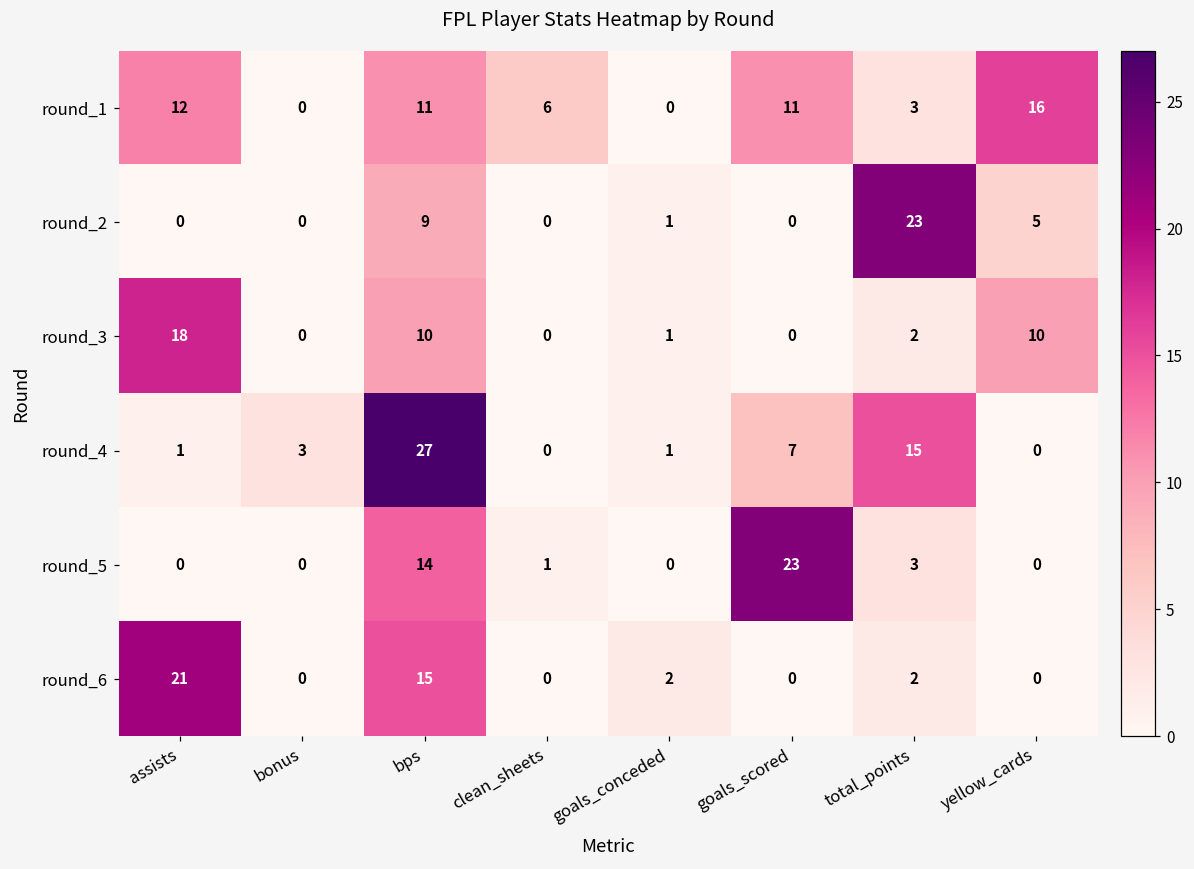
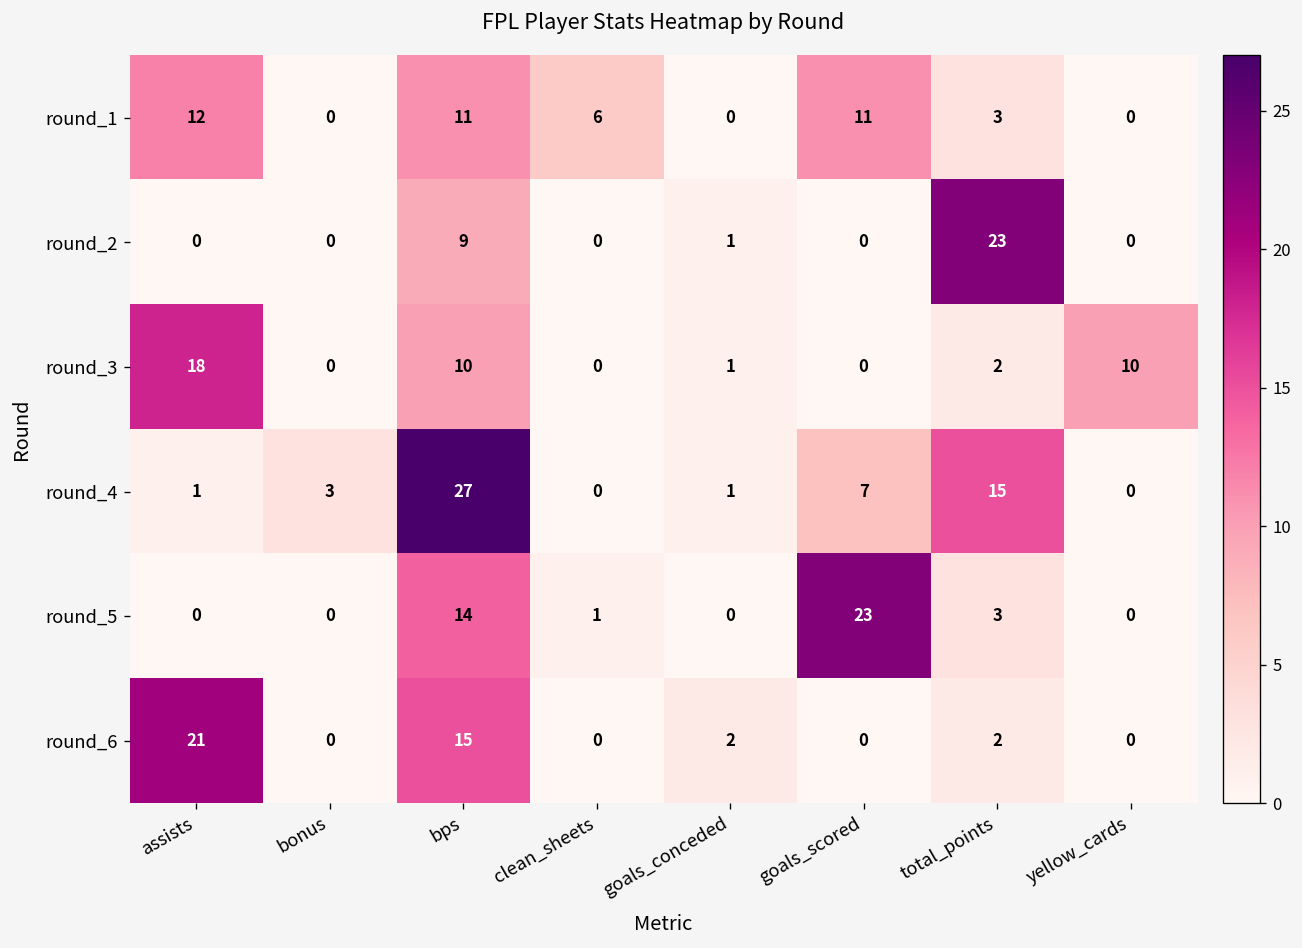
  {
    "round_1": {
      "assists": 12,
      "bonus": 0,
      "bps": 11,
      "clean_sheets": 6,
      "goals_conceded": 0,
      "goals_scored": 11,
      "total_points": 3,
-     "yellow_cards": 16
+     "yellow_cards": 0
    },
    "round_2": {
      "assists": 0,
      "bonus": 0,
      "bps": 9,
      "clean_sheets": 0,
      "goals_conceded": 1,
      "goals_scored": 0,
      "total_points": 23,
-     "yellow_cards": 5
+     "yellow_cards": 0
    },
    "round_3": {
      "assists": 18,
      "bonus": 0,
      "bps": 10,
      "clean_sheets": 0,
      "goals_conceded": 1,
      "goals_scored": 0,
      "total_points": 2,
      "yellow_cards": 10
    },
    "round_4": {
      "assists": 1,
      "bonus": 3,
      "bps": 27,
      "clean_sheets": 0,
      "goals_conceded": 1,
      "goals_scored": 7,
      "total_points": 15,
      "yellow_cards": 0
    },
    "round_5": {
      "assists": 0,
      "bonus": 0,
      "bps": 14,
      "clean_sheets": 1,
      "goals_conceded": 0,
      "goals_scored": 23,
      "total_points": 3,
      "yellow_cards": 0
    },
    "round_6": {
      "assists": 21,
      "bonus": 0,
      "bps": 15,
      "clean_sheets": 0,
      "goals_conceded": 2,
      "goals_scored": 0,
      "total_points": 2,
      "yellow_cards": 0
    }
  }
